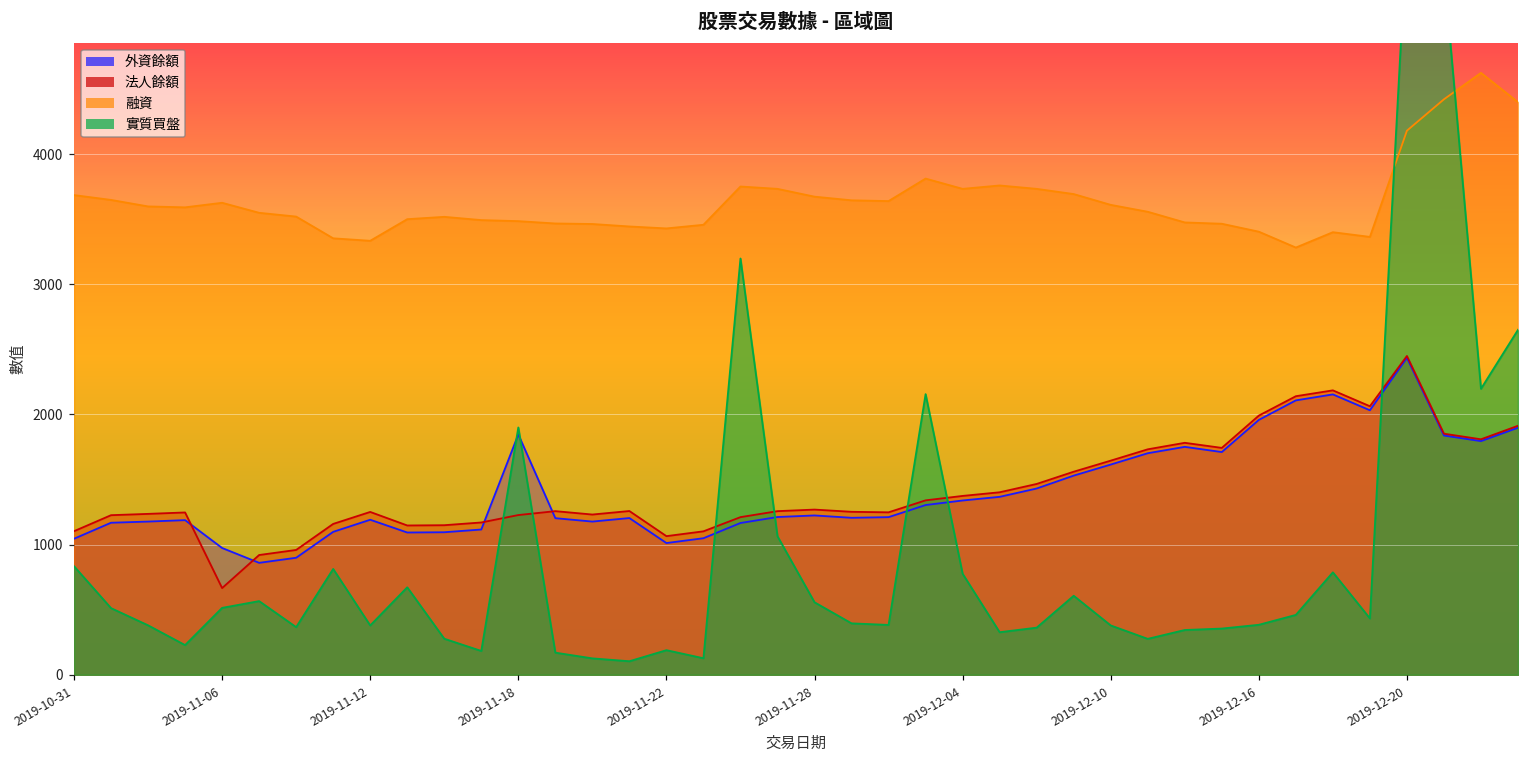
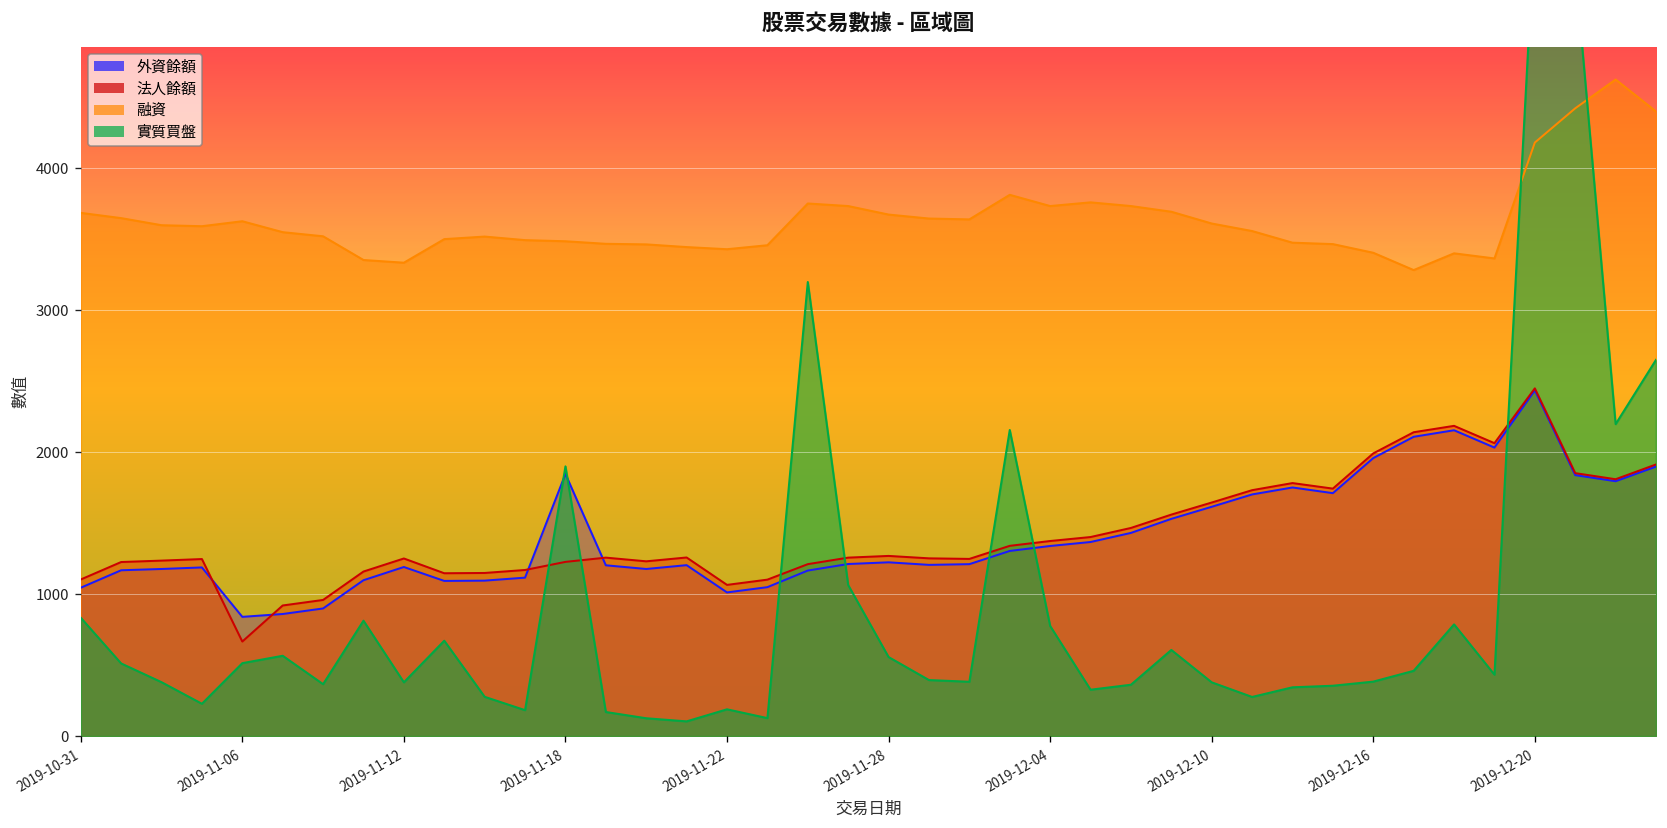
  {
    "外資餘額": {
      "2019-10-31": 1050,
-     "2019-11-06": 970,
+     "2019-11-06": 840,
      "2019-11-12": 1190,
      "2019-11-18": 1850,
      "2019-11-22": 1010,
      "2019-11-28": 1220,
      "2019-12-04": 1340,
      "2019-12-10": 1620,
      "2019-12-16": 1960
    },
    "法人餘額": {
      "2019-10-31": 1100,
      "2019-11-06": 670,
      "2019-11-12": 1250,
      "2019-11-18": 1230,
      "2019-11-22": 1070,
      "2019-11-28": 1270,
      "2019-12-04": 1370,
      "2019-12-10": 1650,
      "2019-12-16": 1990
    },
    "融資": {
      "2019-10-31": 3690,
      "2019-11-06": 3630,
      "2019-11-12": 3330,
      "2019-11-18": 3490,
      "2019-11-22": 3430,
      "2019-11-28": 3670,
      "2019-12-04": 3730,
      "2019-12-10": 3610,
      "2019-12-16": 3400,
      "2019-12-20": 4180
    },
    "實質買盤": {
      "2019-10-31": 830,
      "2019-11-06": 510,
      "2019-11-12": 380,
      "2019-11-18": 1900,
      "2019-11-22": 190,
      "2019-11-28": 560,
      "2019-12-04": 780,
      "2019-12-10": 380,
      "2019-12-16": 380
    }
  }
